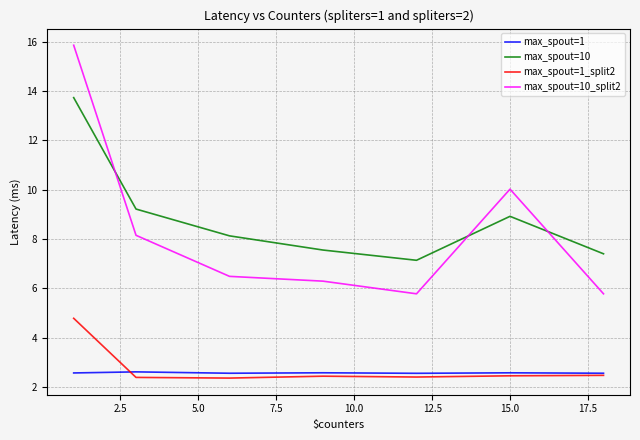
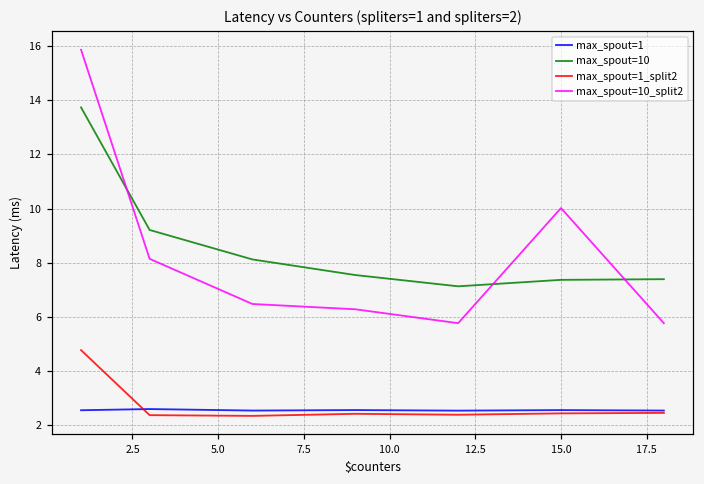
  {
    "max_spout=1": {
      "15.0": 2.6
    },
    "max_spout=10": {
-     "15.0": 8.9
+     "15.0": 7.4
    },
    "max_spout=1_split2": {
      "15.0": 2.4
    },
    "max_spout=10_split2": {
      "15.0": 10.0
    }
  }
